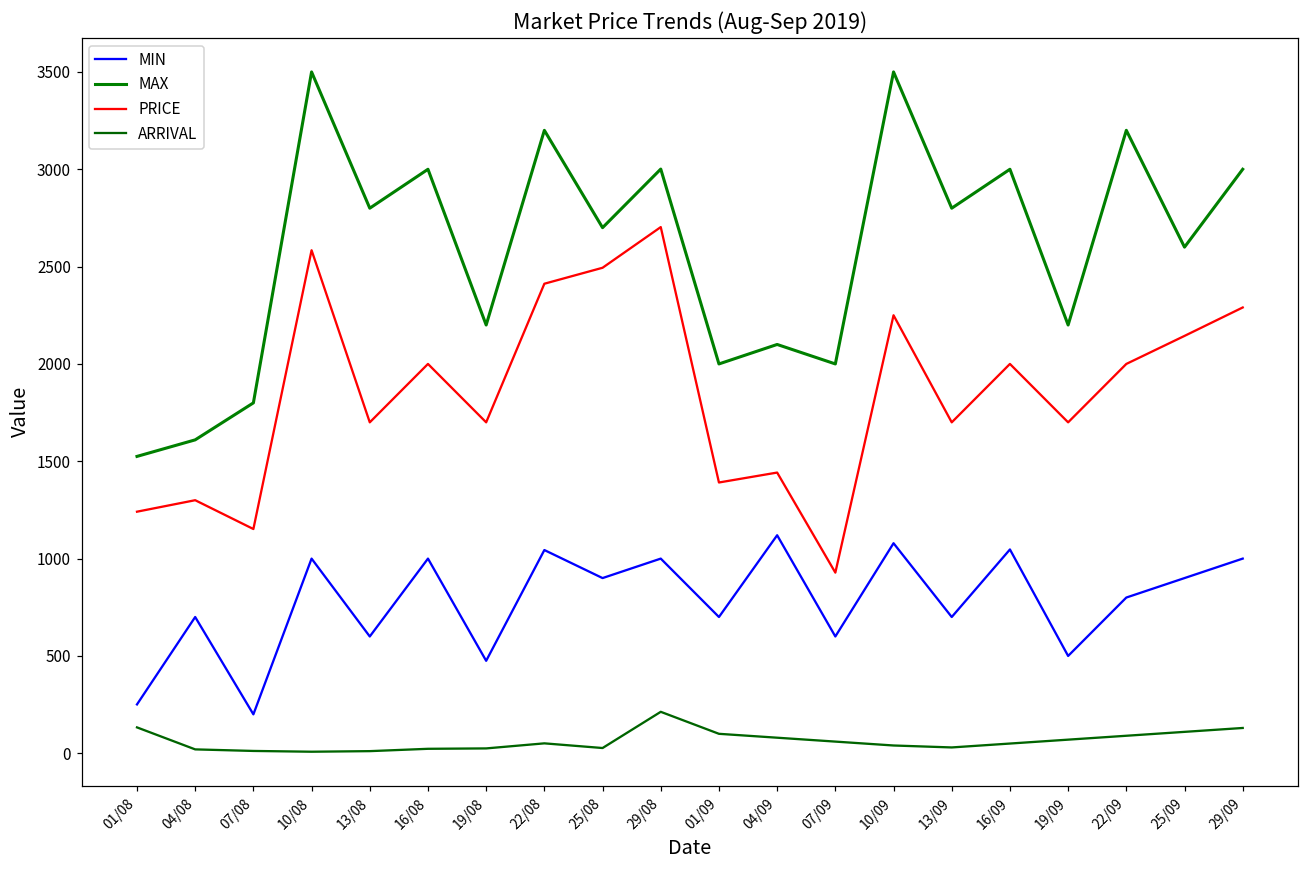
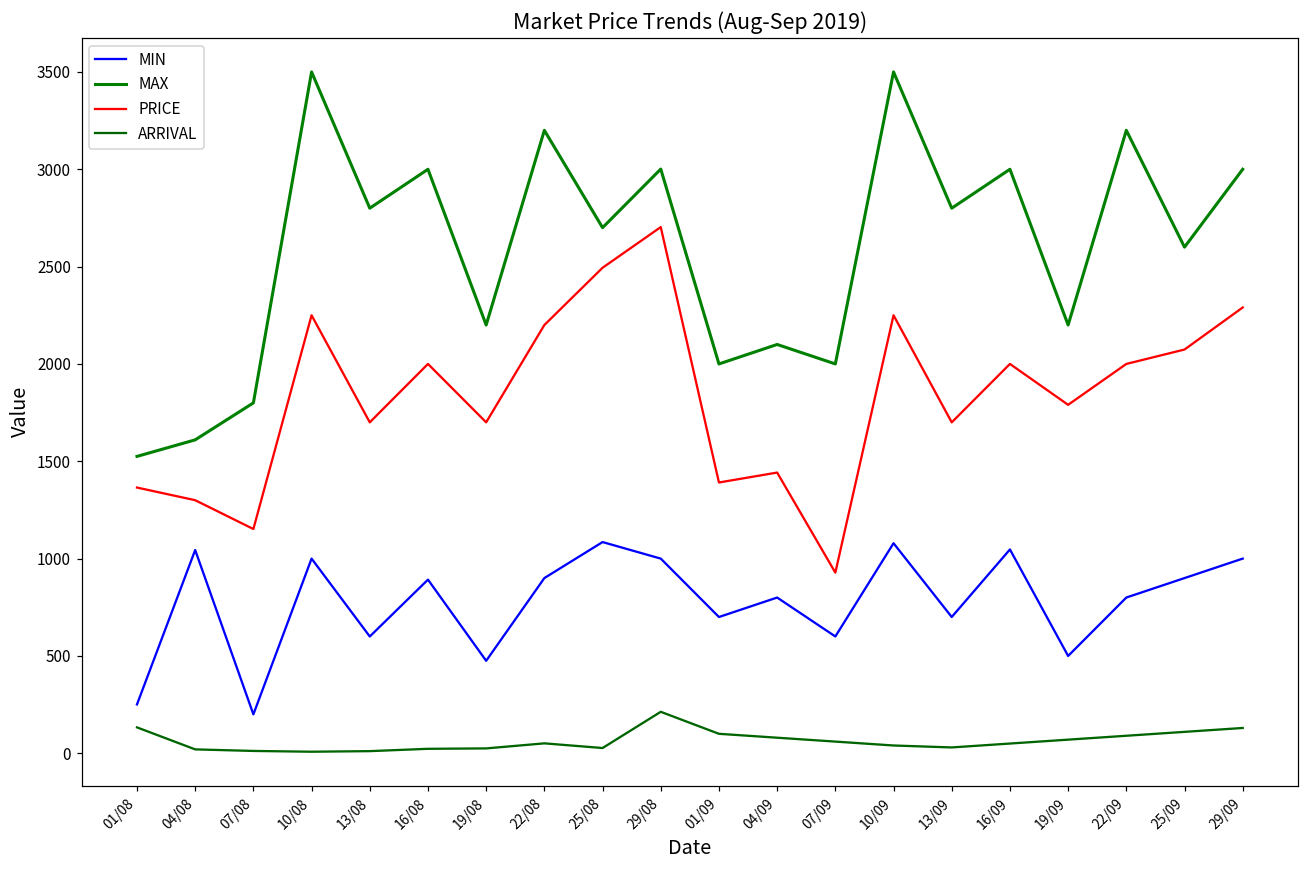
  {
    "MIN": {
      "01/08": 250,
-     "04/08": 700,
+     "04/08": 1040,
      "07/08": 200,
      "10/08": 1000,
      "13/08": 600,
-     "16/08": 1000,
+     "16/08": 890,
      "19/08": 480,
-     "22/08": 1040,
-     "25/08": 900,
+     "22/08": 900,
+     "25/08": 1090,
      "29/08": 1000,
      "01/09": 700,
-     "04/09": 1120,
+     "04/09": 800,
      "07/09": 600,
      "10/09": 1080,
      "13/09": 700,
      "16/09": 1050,
      "19/09": 500,
      "22/09": 800,
      "25/09": 900,
      "29/09": 1000
    },
    "PRICE": {
-     "01/08": 1240,
+     "01/08": 1370,
      "04/08": 1300,
      "07/08": 1150,
-     "10/08": 2580,
+     "10/08": 2250,
      "13/08": 1700,
      "16/08": 2000,
      "19/08": 1700,
-     "22/08": 2410,
+     "22/08": 2200,
      "25/08": 2490,
      "29/08": 2700,
      "01/09": 1390,
      "04/09": 1440,
      "07/09": 930,
      "10/09": 2250,
      "13/09": 1700,
      "16/09": 2000,
-     "19/09": 1700,
+     "19/09": 1790,
      "22/09": 2000,
-     "25/09": 2140,
+     "25/09": 2070,
      "29/09": 2290
    }
  }
